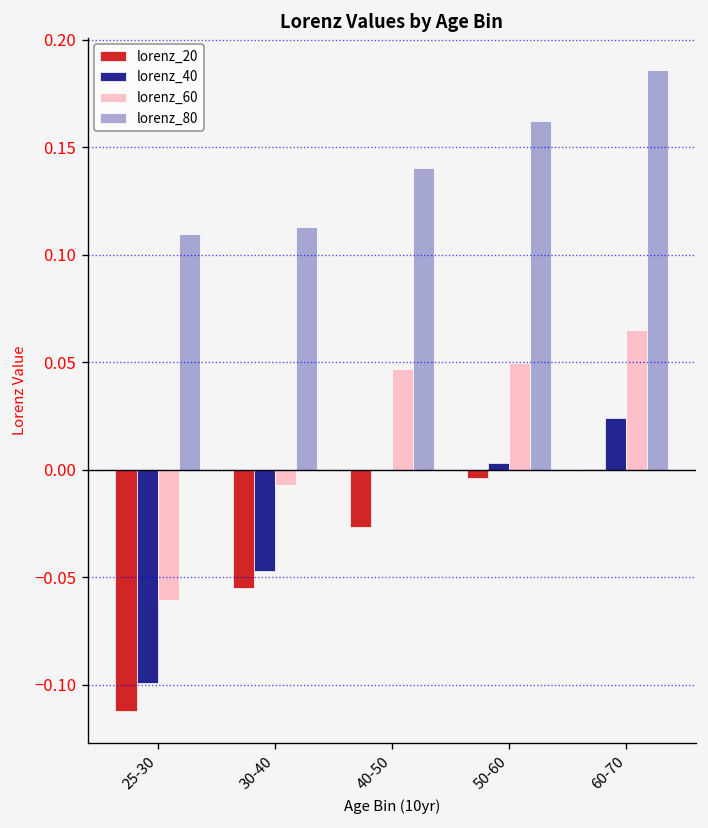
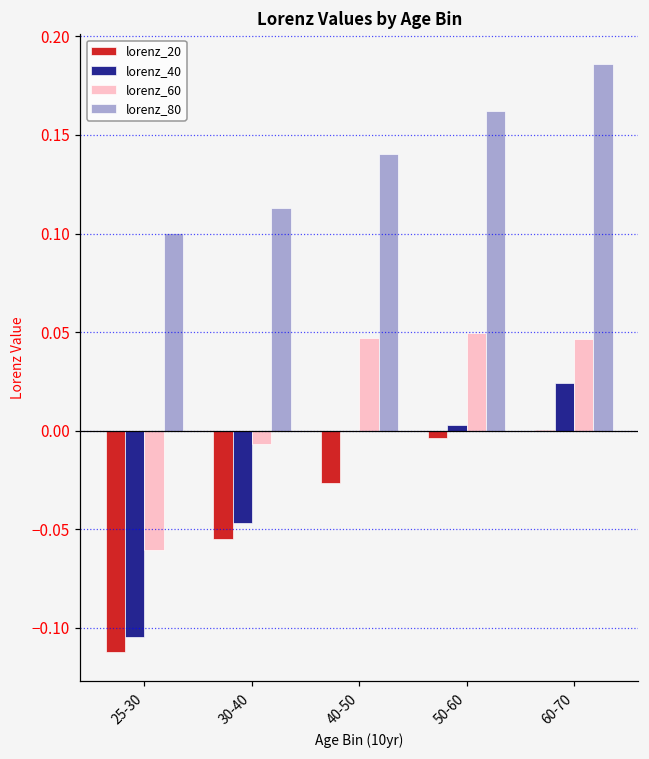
  {
    "lorenz_20": {
      "25-30": -0.112,
      "30-40": -0.055,
      "40-50": -0.027,
      "50-60": -0.004
    },
    "lorenz_40": {
-     "25-30": -0.099,
+     "25-30": -0.104,
      "30-40": -0.047,
      "50-60": 0.003,
      "60-70": 0.024
    },
    "lorenz_60": {
      "25-30": -0.060,
      "30-40": -0.007,
      "40-50": 0.047,
      "50-60": 0.050,
-     "60-70": 0.065
+     "60-70": 0.046
    },
    "lorenz_80": {
-     "25-30": 0.110,
+     "25-30": 0.100,
      "30-40": 0.113,
      "40-50": 0.140,
      "50-60": 0.162,
      "60-70": 0.186
    }
  }
